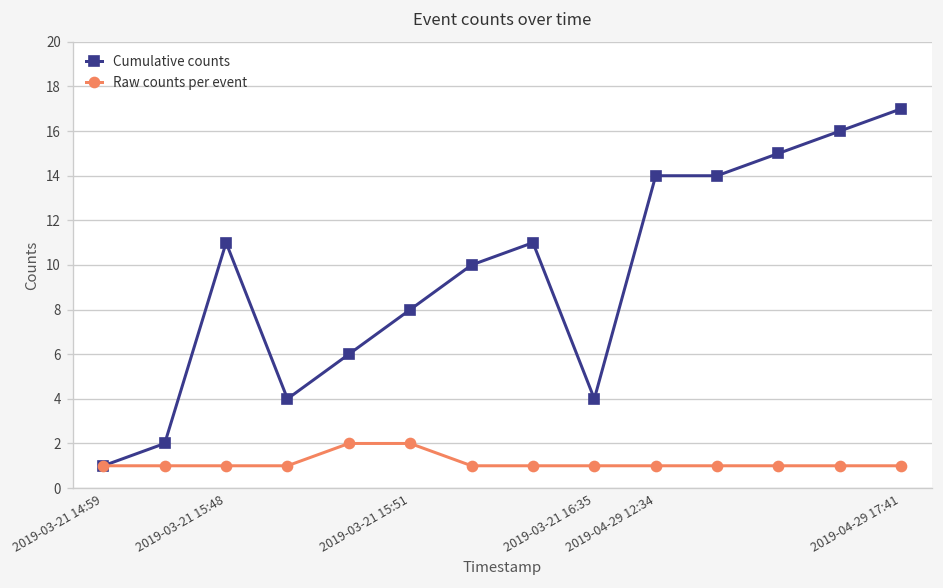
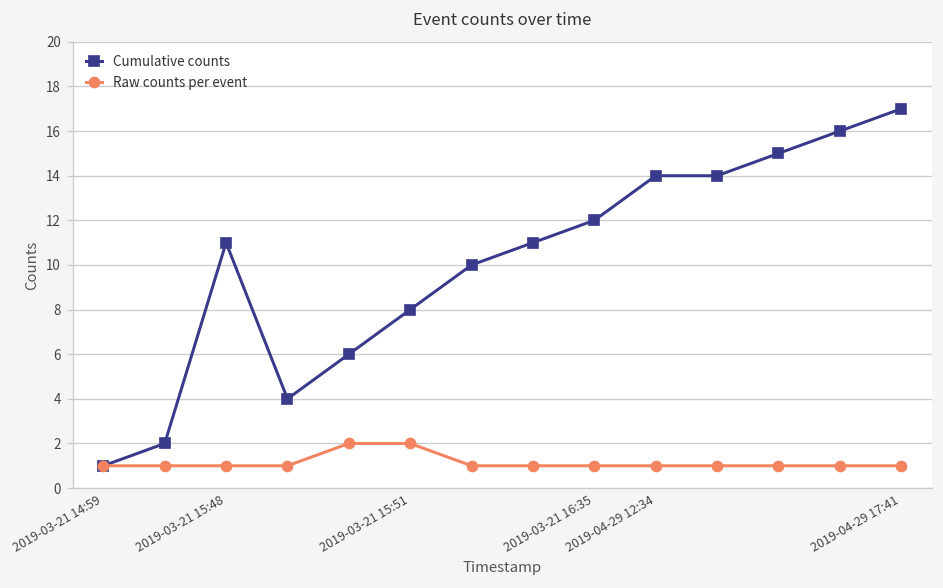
  {
    "Cumulative counts": {
      "2019-03-21 15:48": 11,
      "2019-03-21 15:51": 8,
-     "2019-03-21 16:35": 4,
+     "2019-03-21 16:35": 12,
      "2019-04-29 12:34": 14,
      "2019-04-29 17:41": 17
    },
    "Raw counts per event": {
      "2019-03-21 15:48": 1,
      "2019-03-21 15:51": 2,
      "2019-03-21 16:35": 1,
      "2019-04-29 12:34": 1,
      "2019-04-29 17:41": 1
    }
  }
